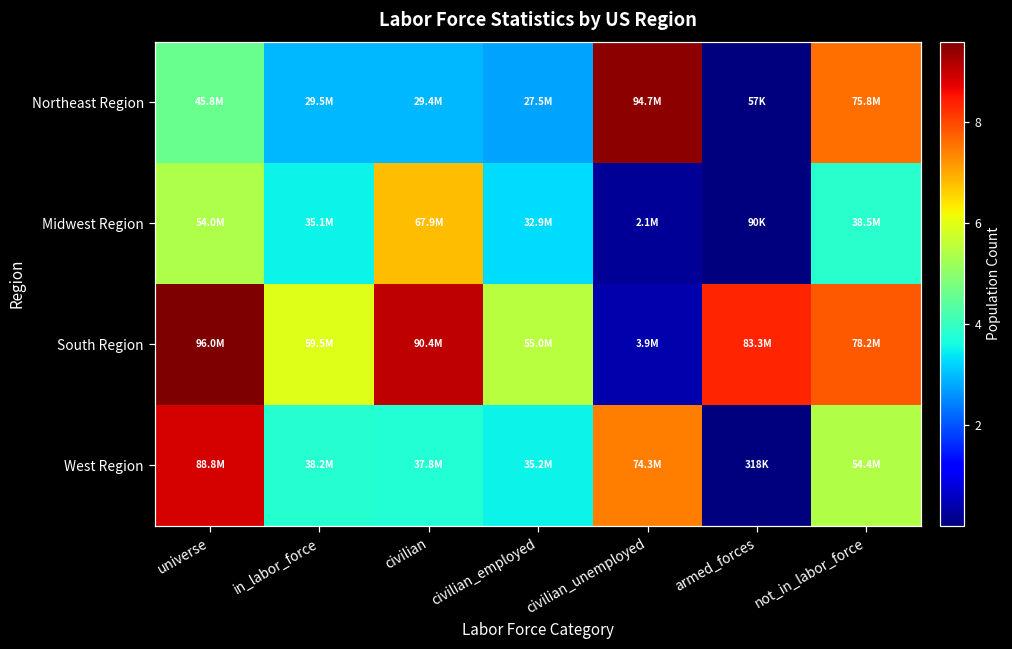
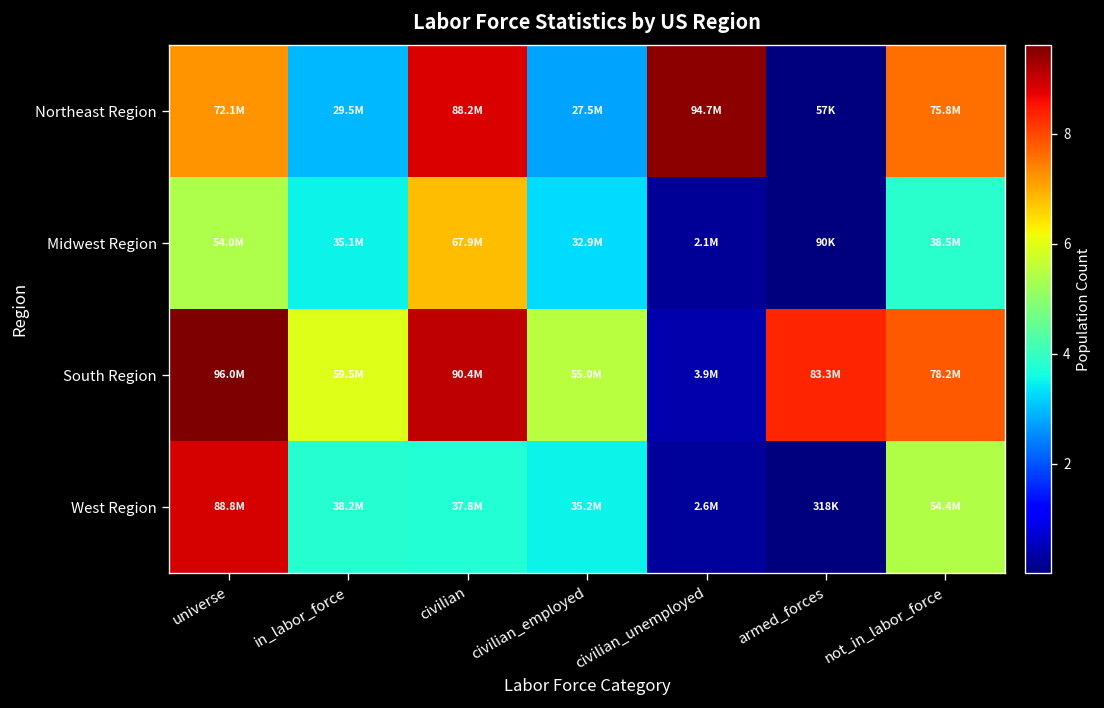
  {
    "Northeast Region": {
-     "universe": "45.8M",
+     "universe": "72.1M",
      "in_labor_force": "29.5M",
-     "civilian": "29.4M",
+     "civilian": "88.2M",
      "civilian_employed": "27.5M",
      "civilian_unemployed": "94.7M",
      "armed_forces": "57K",
      "not_in_labor_force": "75.8M"
    },
    "Midwest Region": {
      "universe": "54.0M",
      "in_labor_force": "35.1M",
      "civilian": "67.9M",
      "civilian_employed": "32.9M",
      "civilian_unemployed": "2.1M",
      "armed_forces": "90K",
      "not_in_labor_force": "38.5M"
    },
    "South Region": {
      "universe": "96.0M",
      "in_labor_force": "59.5M",
      "civilian": "90.4M",
      "civilian_employed": "55.0M",
      "civilian_unemployed": "3.9M",
      "armed_forces": "83.3M",
      "not_in_labor_force": "78.2M"
    },
    "West Region": {
      "universe": "88.8M",
      "in_labor_force": "38.2M",
      "civilian": "37.8M",
      "civilian_employed": "35.2M",
-     "civilian_unemployed": "74.3M",
+     "civilian_unemployed": "2.6M",
      "armed_forces": "318K",
      "not_in_labor_force": "54.4M"
    }
  }
